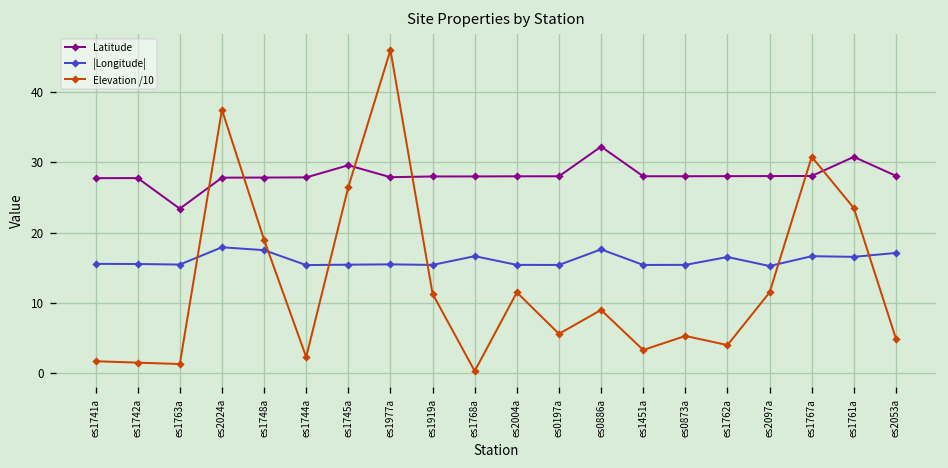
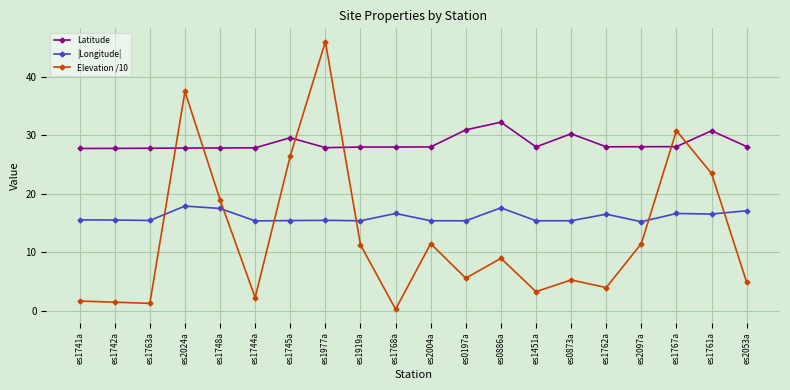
  {
    "Latitude": {
      "es1741a": 28,
      "es1742a": 28,
-     "es1763a": 23,
+     "es1763a": 28,
      "es2024a": 28,
      "es1748a": 28,
      "es1744a": 28,
      "es1745a": 30,
      "es1977a": 28,
      "es1919a": 28,
      "es1768a": 28,
      "es2004a": 28,
-     "es0197a": 28,
+     "es0197a": 31,
      "es0886a": 32,
      "es1451a": 28,
-     "es0873a": 28,
+     "es0873a": 30,
      "es1762a": 28,
      "es2097a": 28,
      "es1767a": 28,
      "es1761a": 31,
      "es2053a": 28
    },
    "|Longitude|": {
      "es1741a": 16,
      "es1742a": 16,
      "es1763a": 15,
      "es2024a": 18,
      "es1748a": 18,
      "es1744a": 15,
      "es1745a": 15,
      "es1977a": 15,
      "es1919a": 15,
      "es1768a": 17,
      "es2004a": 15,
      "es0197a": 15,
      "es0886a": 18,
      "es1451a": 15,
      "es0873a": 15,
      "es1762a": 17,
      "es2097a": 15,
      "es1767a": 17,
      "es1761a": 17,
      "es2053a": 17
    },
    "Elevation /10": {
      "es1741a": 2,
      "es1742a": 2,
      "es1763a": 1,
      "es2024a": 38,
      "es1748a": 19,
      "es1744a": 2,
      "es1745a": 27,
      "es1977a": 46,
      "es1919a": 11,
      "es1768a": 0,
      "es2004a": 12,
      "es0197a": 6,
      "es0886a": 9,
      "es1451a": 3,
      "es0873a": 5,
      "es1762a": 4,
      "es2097a": 12,
      "es1767a": 31,
      "es1761a": 24,
      "es2053a": 5
    }
  }
